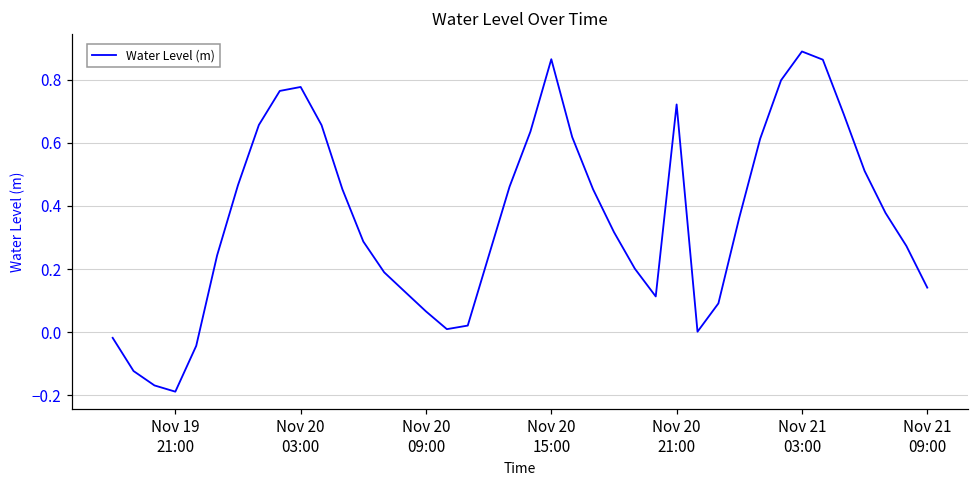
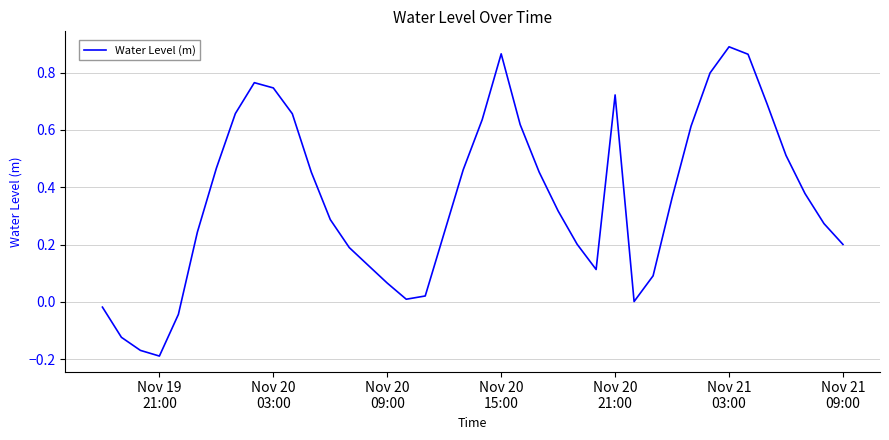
  {
    "Nov 19 21:00": -0.19,
-   "Nov 20 03:00": 0.78,
+   "Nov 20 03:00": 0.75,
    "Nov 20 09:00": 0.07,
    "Nov 20 15:00": 0.87,
    "Nov 20 21:00": 0.72,
    "Nov 21 03:00": 0.89,
-   "Nov 21 09:00": 0.14
+   "Nov 21 09:00": 0.20
  }
